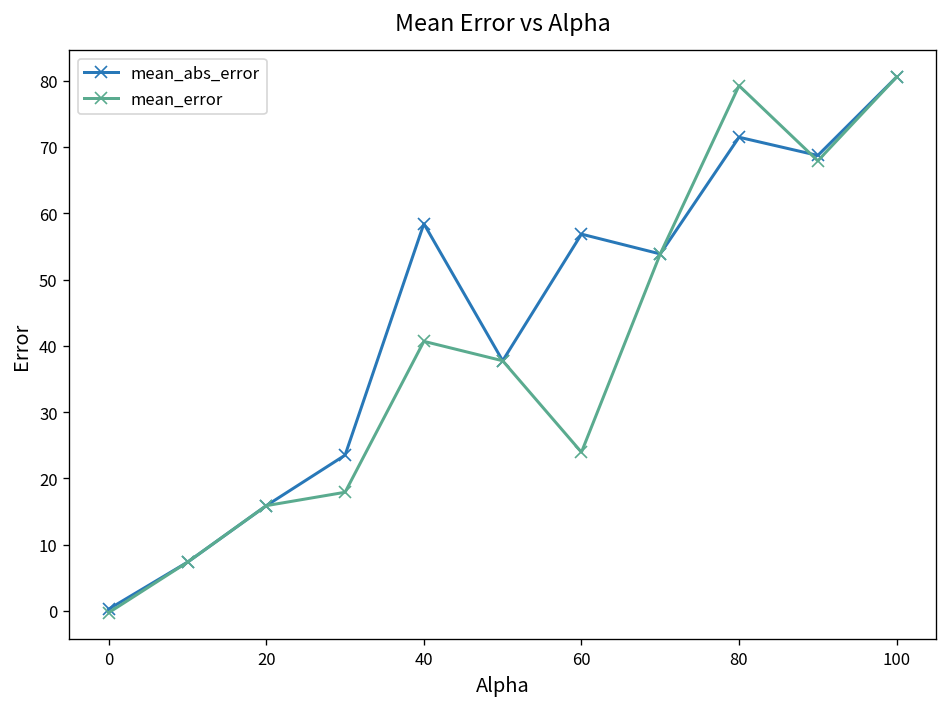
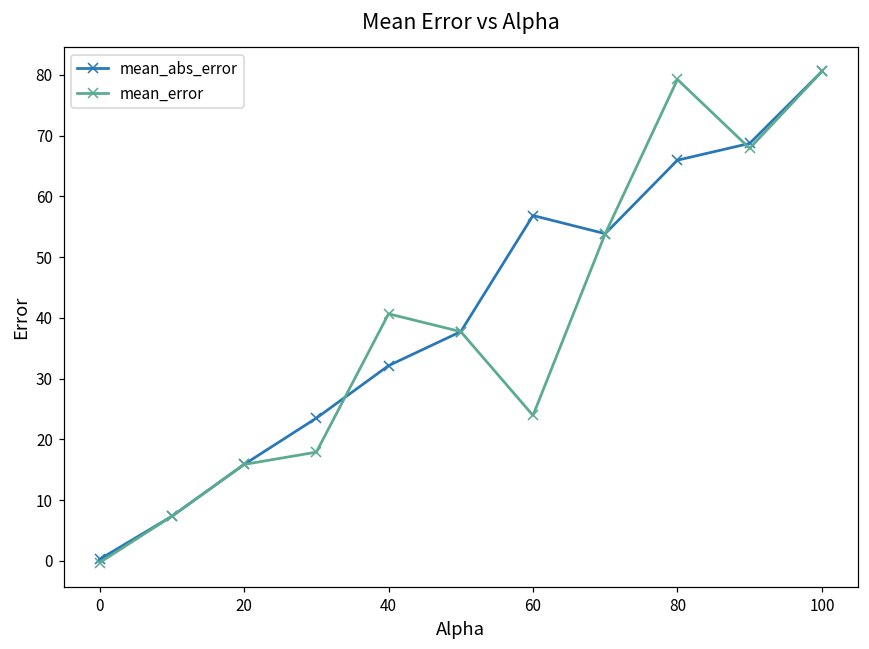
  {
    "mean_abs_error": {
      "0": 0,
-     "40": 58,
+     "40": 32,
      "60": 57,
-     "80": 71
+     "80": 66
    },
    "mean_error": {
      "0": 0,
      "40": 41,
      "60": 24,
      "80": 79
    }
  }
